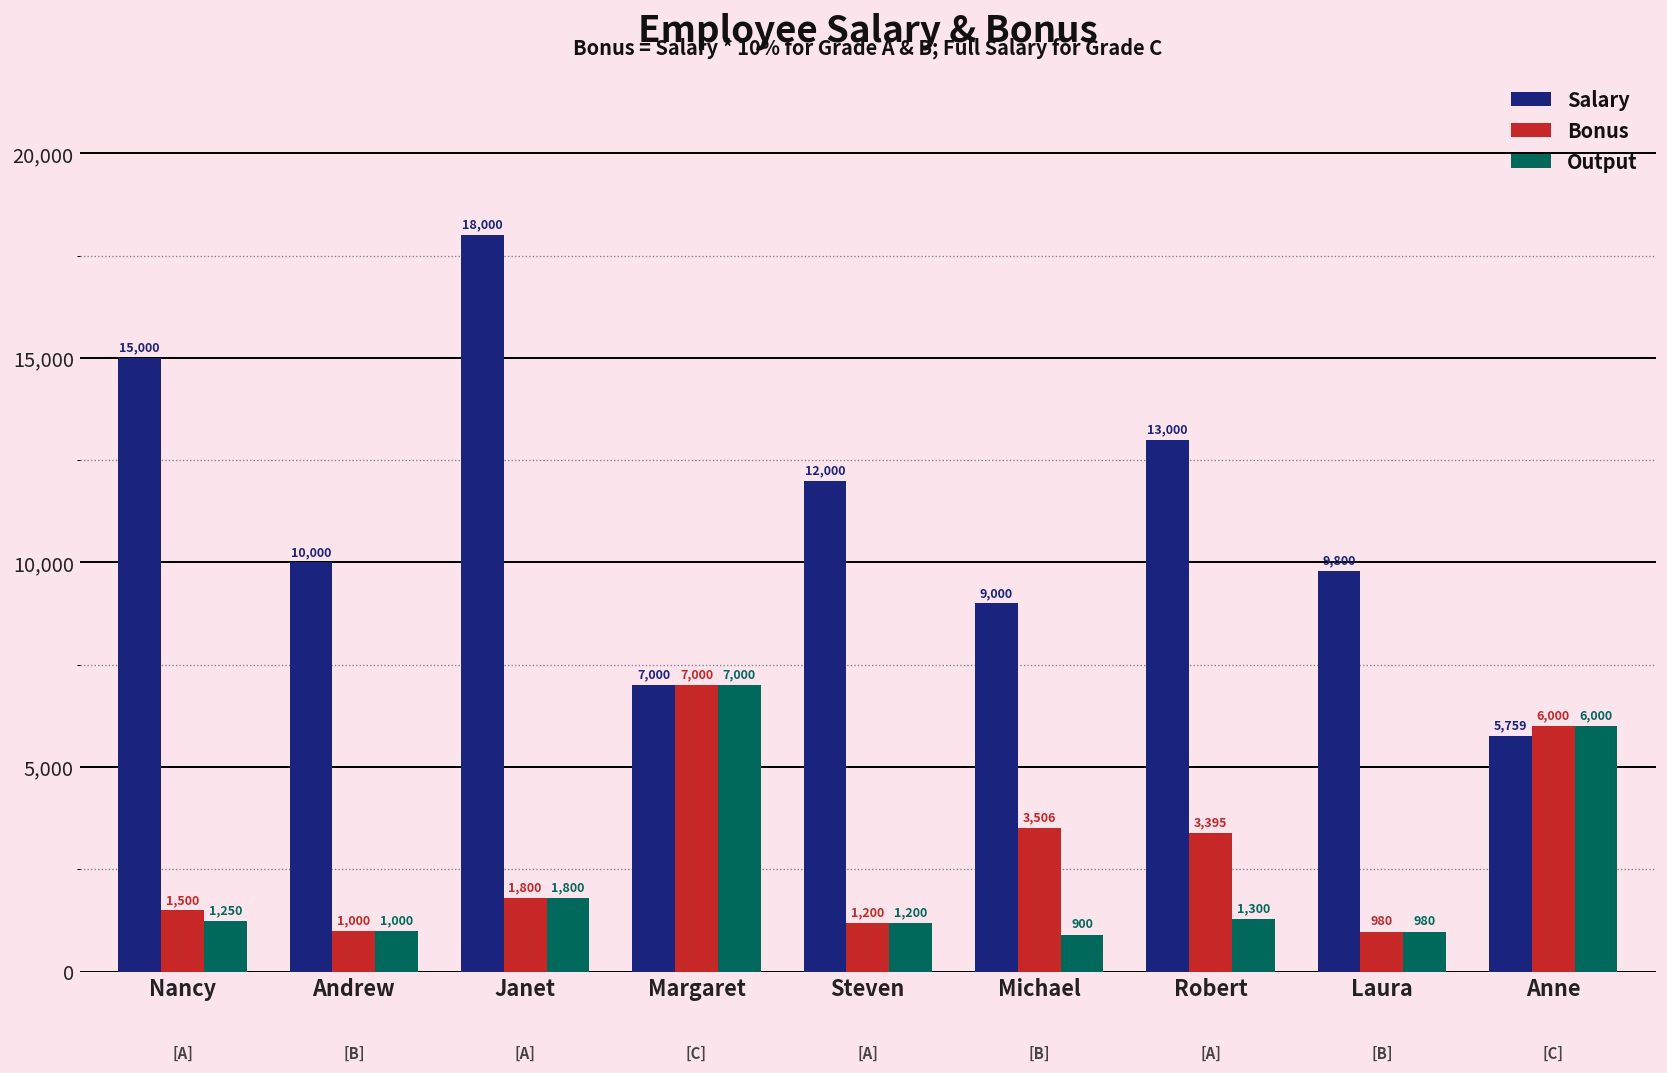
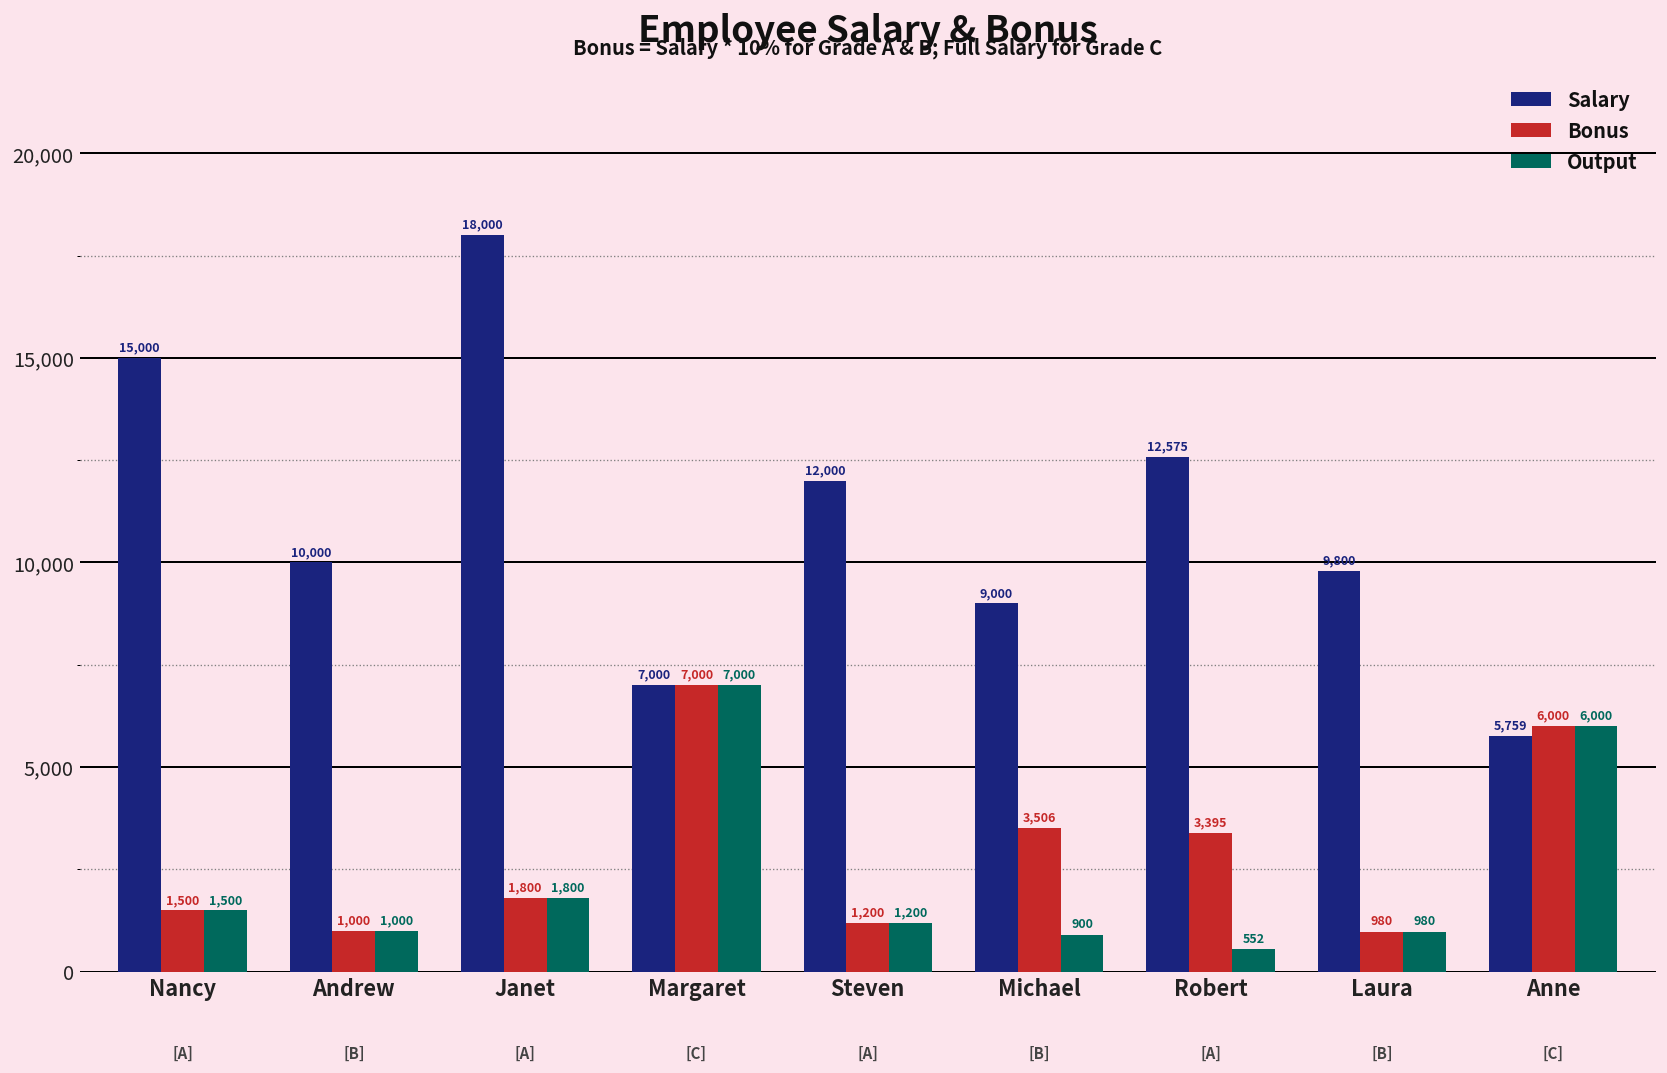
  {
    "Salary": {
      "Nancy": "15,000",
      "Andrew": "10,000",
      "Janet": "18,000",
      "Margaret": "7,000",
      "Steven": "12,000",
      "Michael": "9,000",
-     "Robert": "13,000",
+     "Robert": "12,575",
      "Laura": "9,800",
      "Anne": "5,759"
    },
    "Bonus": {
      "Nancy": "1,500",
      "Andrew": "1,000",
      "Janet": "1,800",
      "Margaret": "7,000",
      "Steven": "1,200",
      "Michael": "3,506",
      "Robert": "3,395",
      "Laura": "980",
      "Anne": "6,000"
    },
    "Output": {
-     "Nancy": "1,250",
+     "Nancy": "1,500",
      "Andrew": "1,000",
      "Janet": "1,800",
      "Margaret": "7,000",
      "Steven": "1,200",
      "Michael": "900",
-     "Robert": "1,300",
+     "Robert": "552",
      "Laura": "980",
      "Anne": "6,000"
    }
  }
